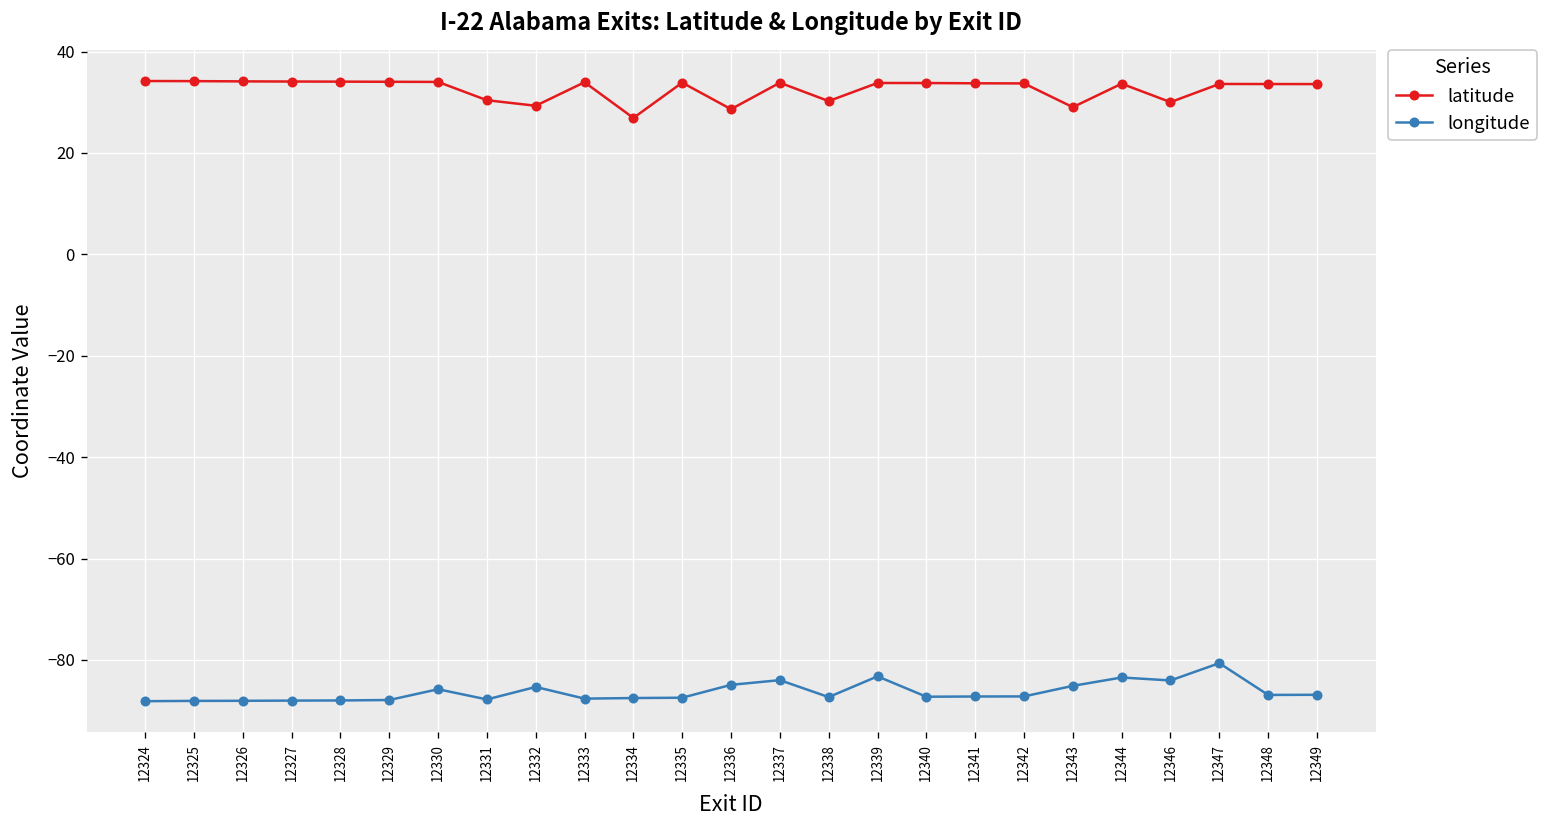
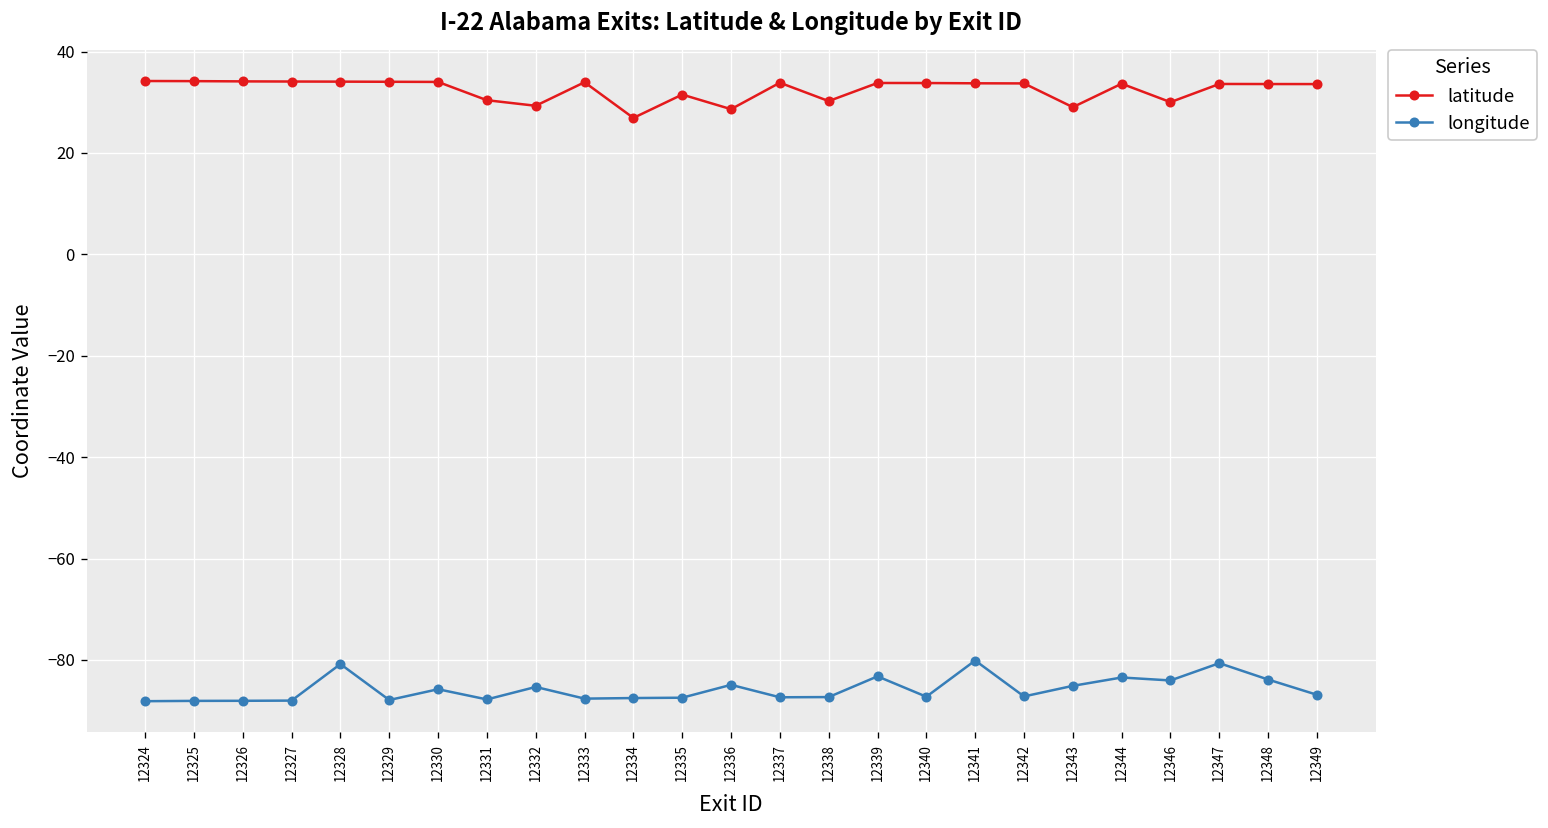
  {
    "latitude": {
      "12324": 34,
      "12325": 34,
      "12326": 34,
      "12327": 34,
      "12328": 34,
      "12329": 34,
      "12330": 34,
      "12331": 30,
      "12332": 29,
      "12333": 34,
      "12334": 27,
-     "12335": 34,
+     "12335": 32,
      "12336": 29,
      "12337": 34,
      "12338": 30,
      "12339": 34,
      "12340": 34,
      "12341": 34,
      "12342": 34,
      "12343": 29,
      "12344": 34,
      "12346": 30,
      "12347": 34,
      "12348": 34,
      "12349": 34
    },
    "longitude": {
      "12324": -88,
      "12325": -88,
      "12326": -88,
      "12327": -88,
-     "12328": -88,
+     "12328": -81,
      "12329": -88,
      "12330": -86,
      "12331": -88,
      "12332": -85,
      "12333": -88,
      "12334": -88,
      "12335": -87,
      "12336": -85,
-     "12337": -84,
+     "12337": -87,
      "12338": -87,
      "12339": -83,
      "12340": -87,
-     "12341": -87,
+     "12341": -80,
      "12342": -87,
      "12343": -85,
      "12344": -83,
      "12346": -84,
      "12347": -81,
-     "12348": -87,
+     "12348": -84,
      "12349": -87
    }
  }
